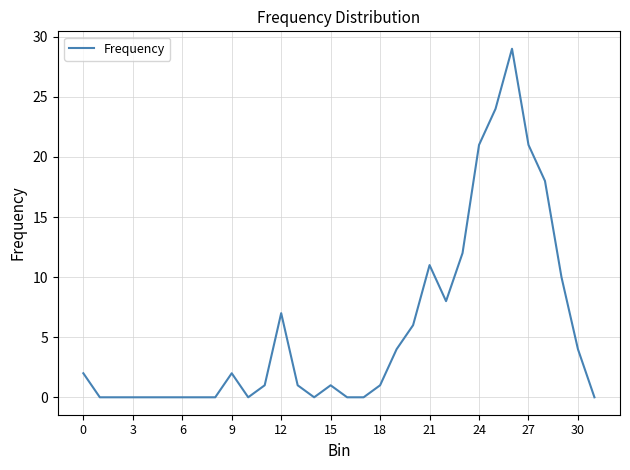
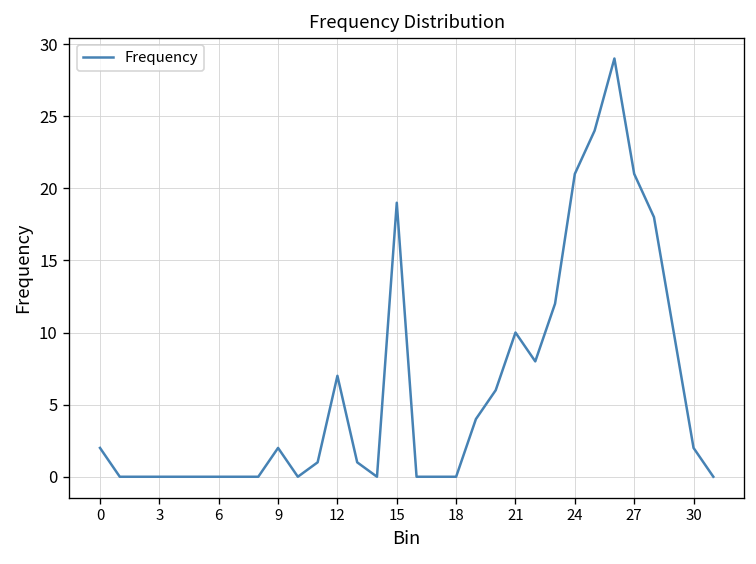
  {
    "0": 2,
    "3": 0,
    "6": 0,
    "9": 2,
    "12": 7,
-   "15": 1,
-   "18": 1,
-   "21": 11,
+   "15": 19,
+   "18": 0,
+   "21": 10,
    "24": 21,
    "27": 21,
-   "30": 4
+   "30": 2
  }
